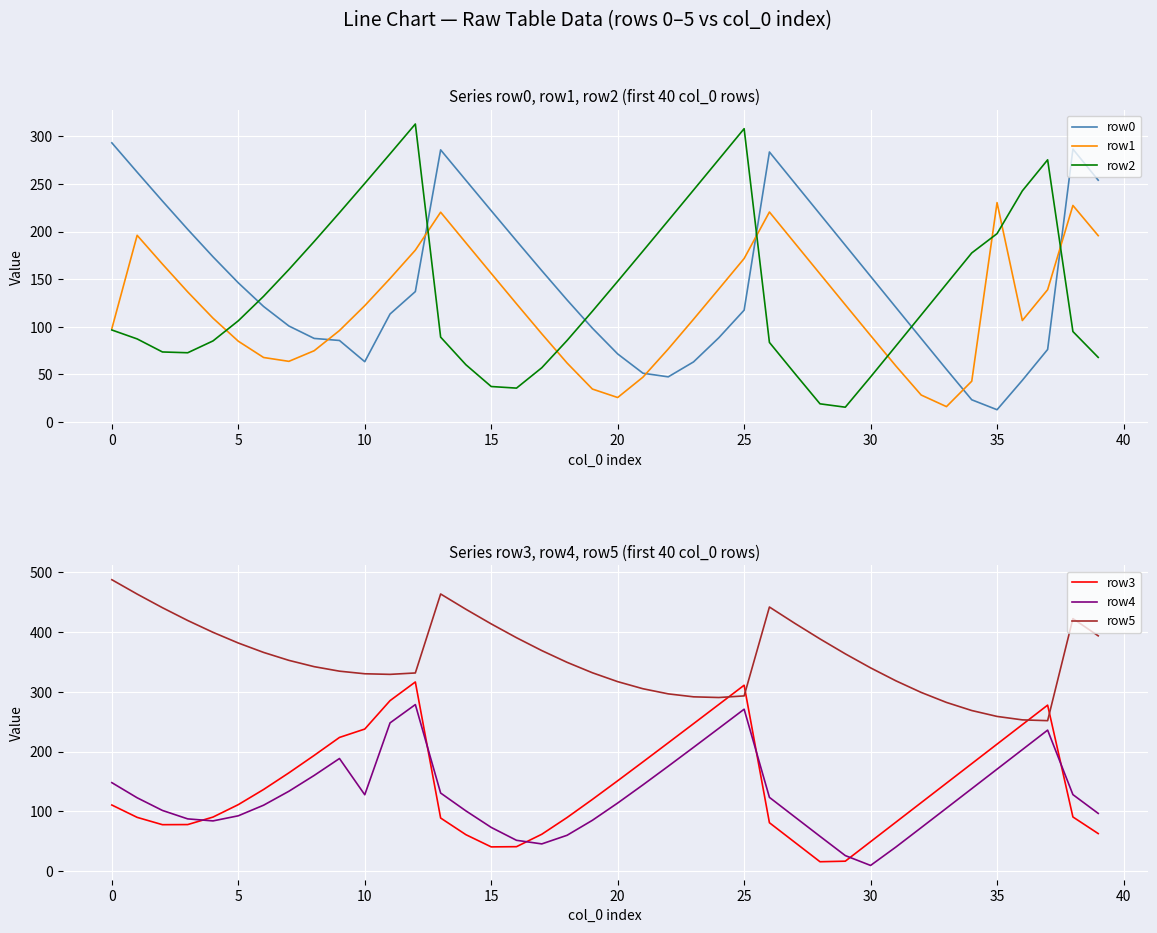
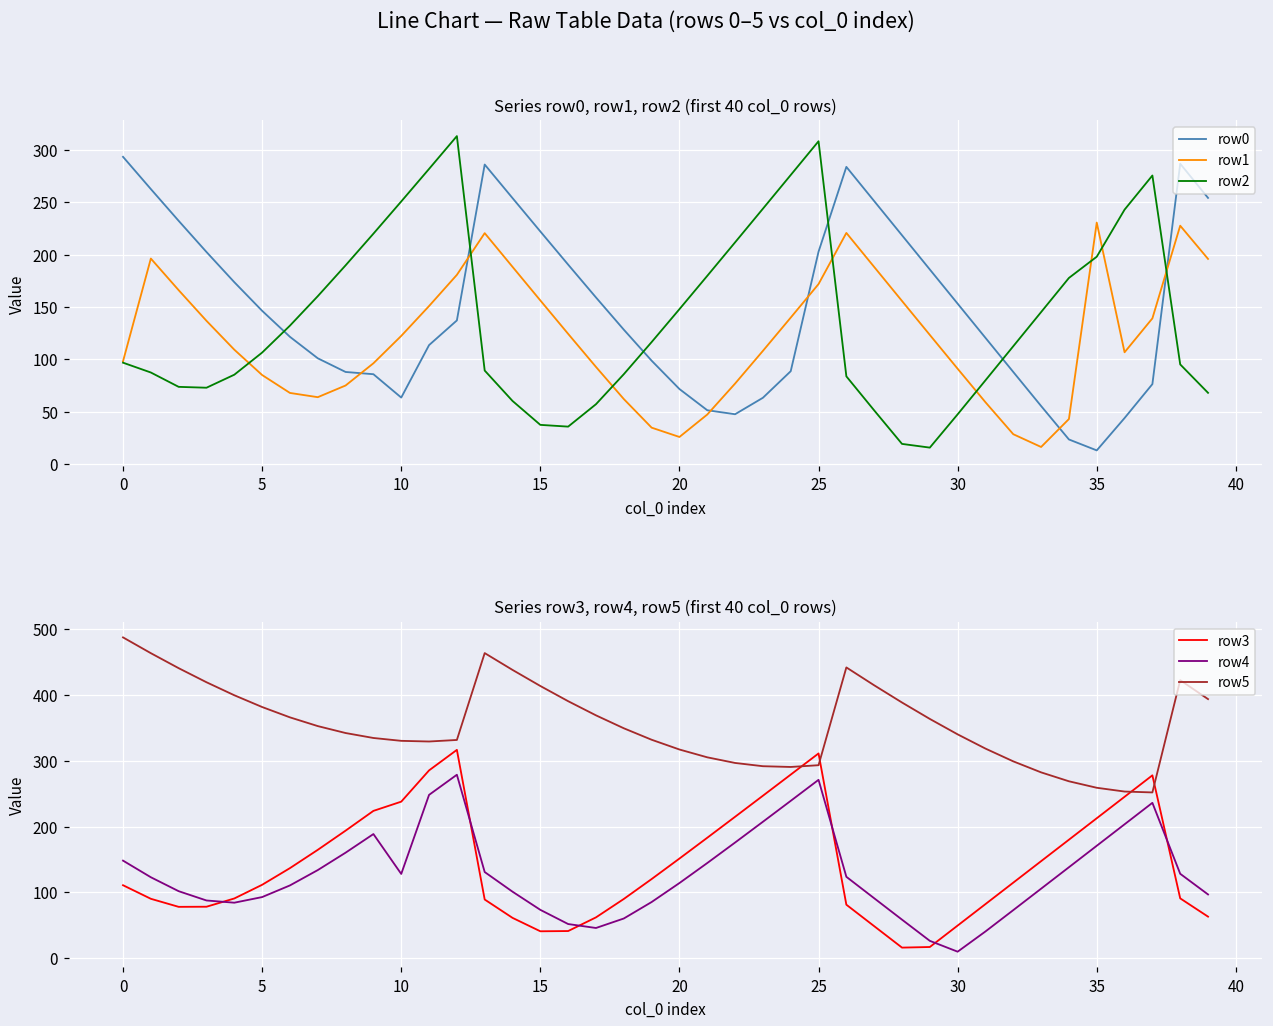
  {
    "Series row0, row1, row2 (first 40 col_0 rows)": {
      "row0": {
        "0": 290,
        "5": 150,
        "10": 60,
        "15": 220,
        "20": 70,
-       "25": 120,
+       "25": 200,
        "30": 150,
        "35": 10
      },
      "row1": {
        "5": 80,
        "10": 120,
        "15": 160,
        "20": 30,
        "25": 170,
        "30": 90,
        "35": 230
      },
      "row2": {
        "5": 110,
        "10": 250,
        "15": 40,
        "20": 150,
        "25": 310,
        "30": 50,
        "35": 200
      }
    },
    "Series row3, row4, row5 (first 40 col_0 rows)": {
      "row3": {
        "0": 110,
        "5": 110,
        "10": 240,
        "15": 40,
        "20": 150,
        "25": 310,
        "30": 50,
        "35": 210
      },
      "row4": {
        "0": 150,
        "5": 90,
        "10": 130,
        "15": 70,
        "20": 110,
        "25": 270,
        "30": 10,
        "35": 170
      },
      "row5": {
        "0": 490,
        "5": 380,
        "10": 330,
        "15": 410,
        "20": 320,
        "25": 290,
        "30": 340,
        "35": 260
      }
    }
  }
